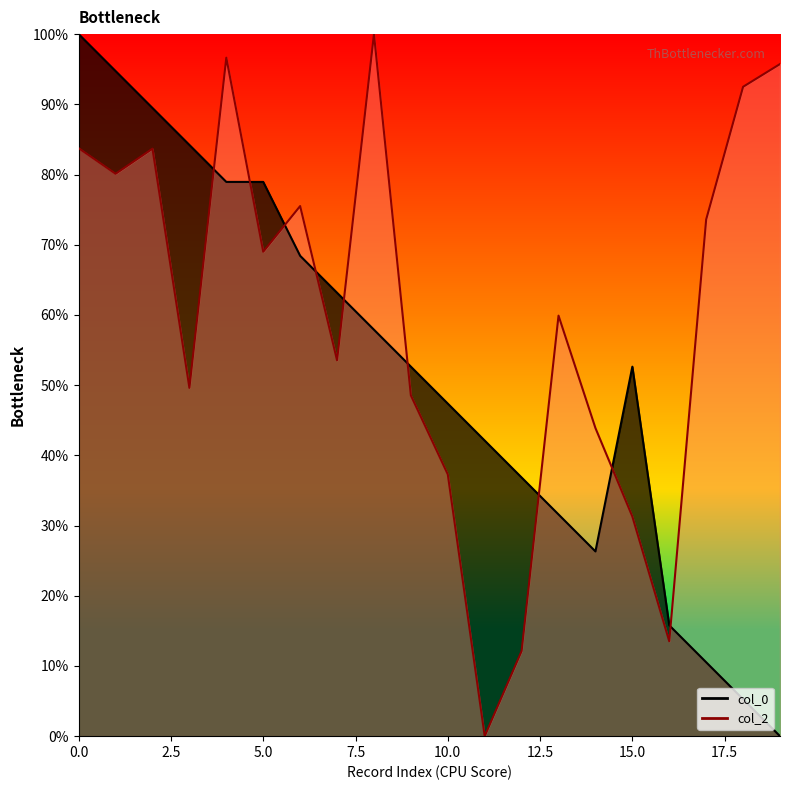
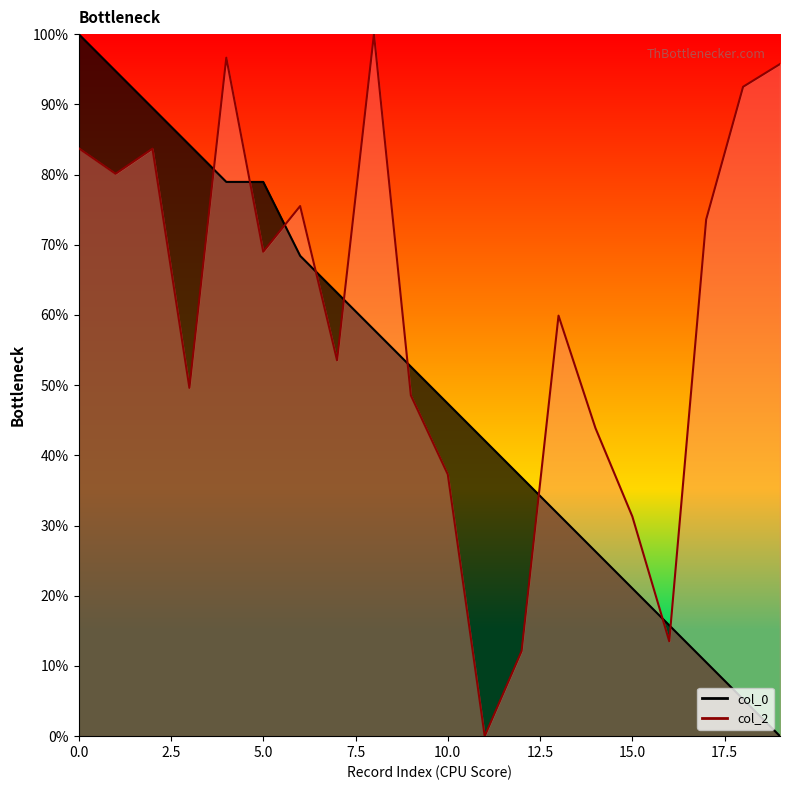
  {
    "col_0": {
      "0.0": "100%",
      "5.0": "79%",
      "10.0": "47%",
-     "15.0": "53%"
+     "15.0": "21%"
    }
  }
